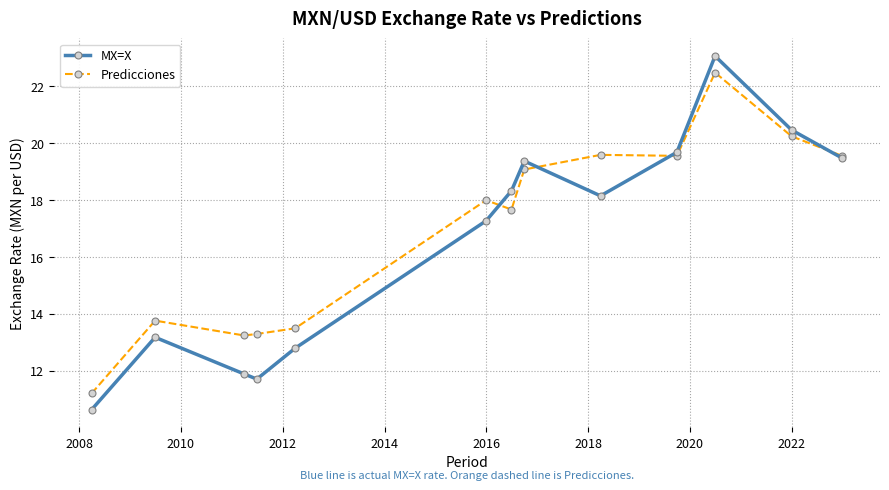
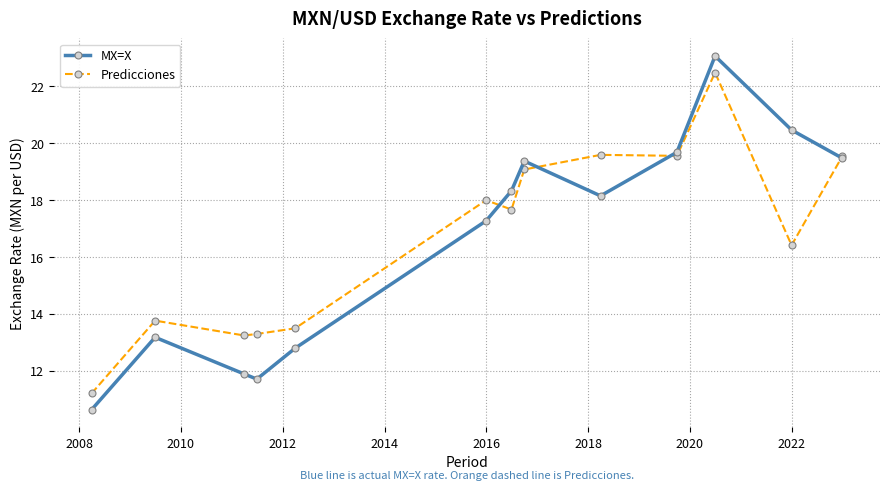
  {
    "MX=X": {
      "2016": 17.3,
      "2022": 20.5
    },
    "Predicciones": {
      "2016": 18.0,
-     "2022": 20.2
+     "2022": 16.4
    }
  }
